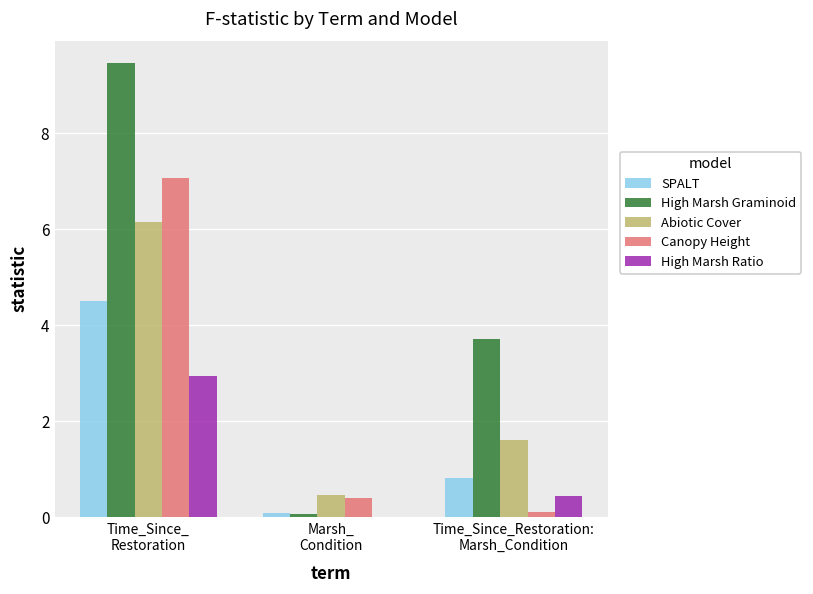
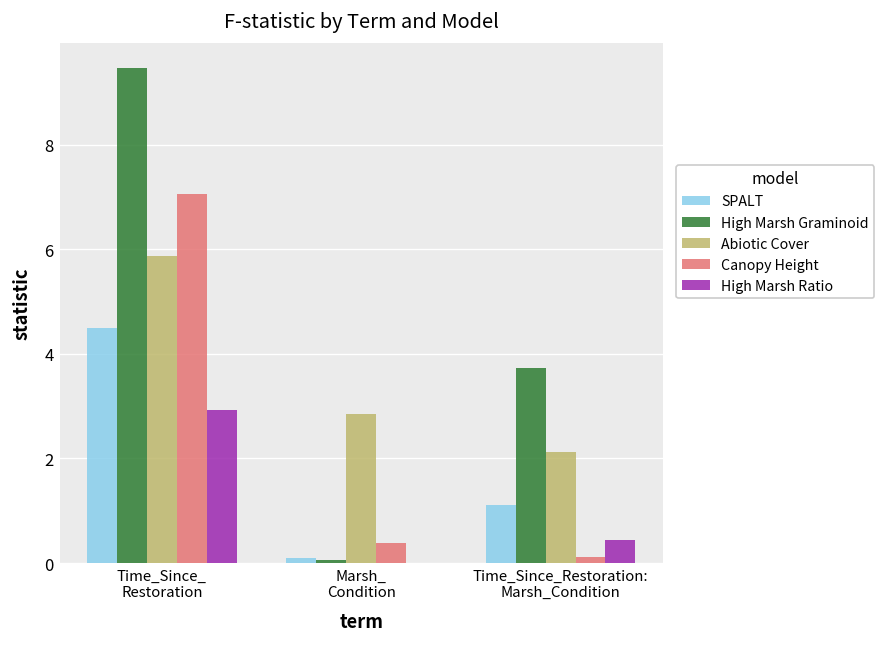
  {
    "SPALT": {
      "Time_Since_ Restoration": 4.5,
      "Marsh_ Condition": 0.1,
-     "Time_Since_Restoration: Marsh_Condition": 0.8
+     "Time_Since_Restoration: Marsh_Condition": 1.1
    },
    "High Marsh Graminoid": {
      "Time_Since_ Restoration": 9.5,
      "Time_Since_Restoration: Marsh_Condition": 3.7
    },
    "Abiotic Cover": {
-     "Time_Since_ Restoration": 6.2,
-     "Marsh_ Condition": 0.5,
-     "Time_Since_Restoration: Marsh_Condition": 1.6
+     "Time_Since_ Restoration": 5.9,
+     "Marsh_ Condition": 2.9,
+     "Time_Since_Restoration: Marsh_Condition": 2.1
    },
    "Canopy Height": {
      "Time_Since_ Restoration": 7.1,
      "Marsh_ Condition": 0.4,
      "Time_Since_Restoration: Marsh_Condition": 0.1
    },
    "High Marsh Ratio": {
      "Time_Since_ Restoration": 2.9,
      "Time_Since_Restoration: Marsh_Condition": 0.4
    }
  }
